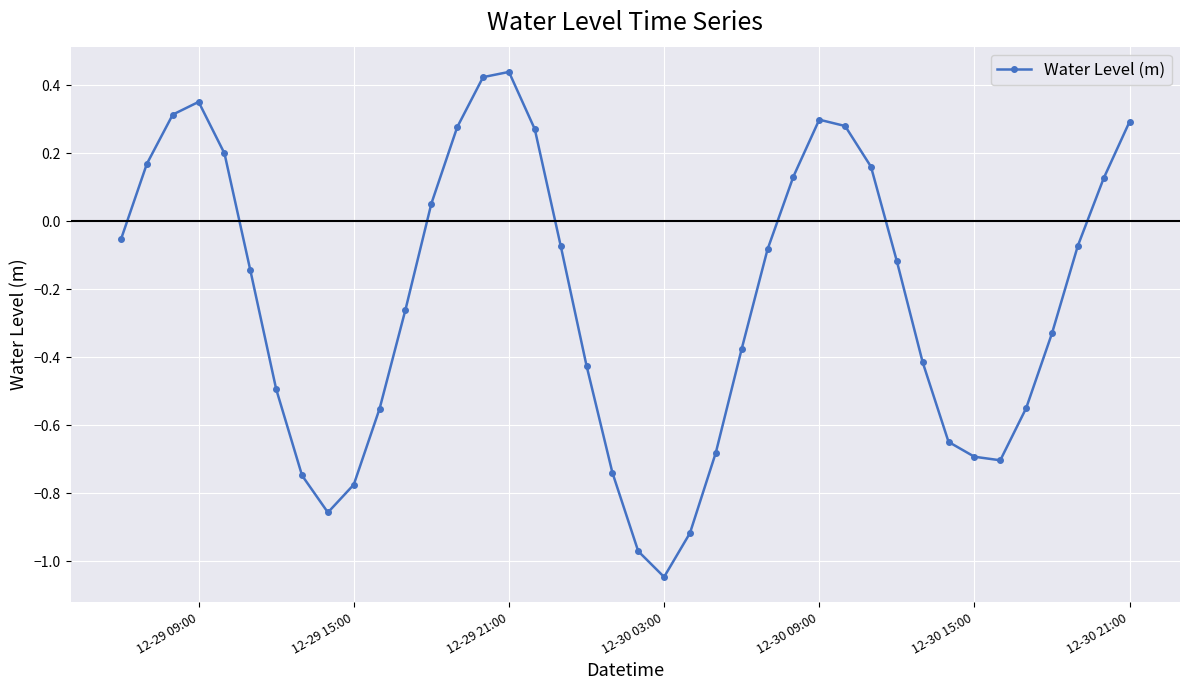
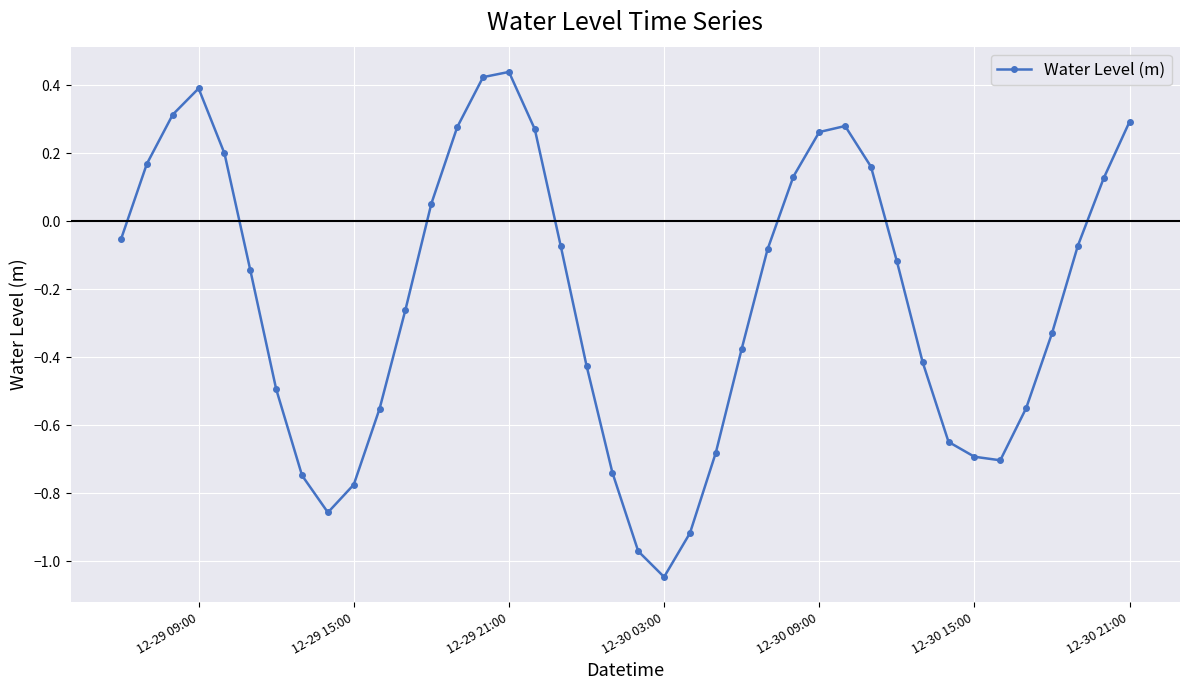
  {
-   "12-29 09:00": 0.35,
+   "12-29 09:00": 0.39,
    "12-29 15:00": -0.77,
    "12-29 21:00": 0.44,
    "12-30 03:00": -1.05,
-   "12-30 09:00": 0.30,
+   "12-30 09:00": 0.26,
    "12-30 15:00": -0.69,
    "12-30 21:00": 0.29
  }
